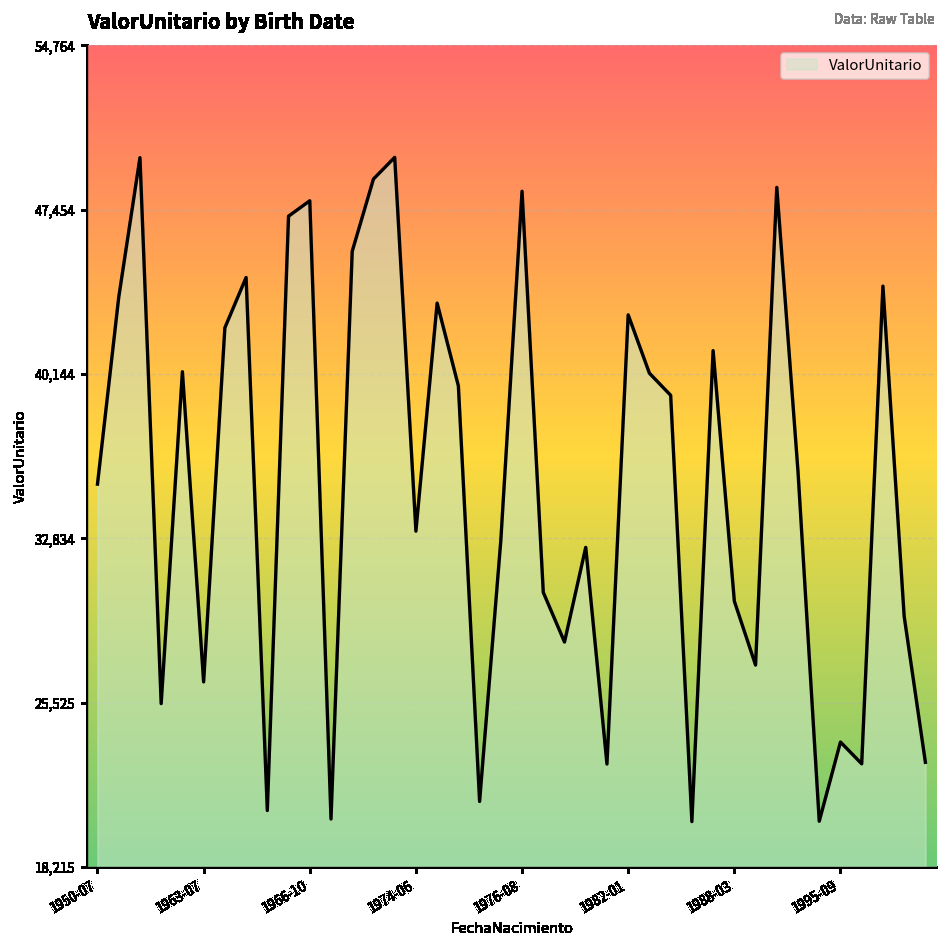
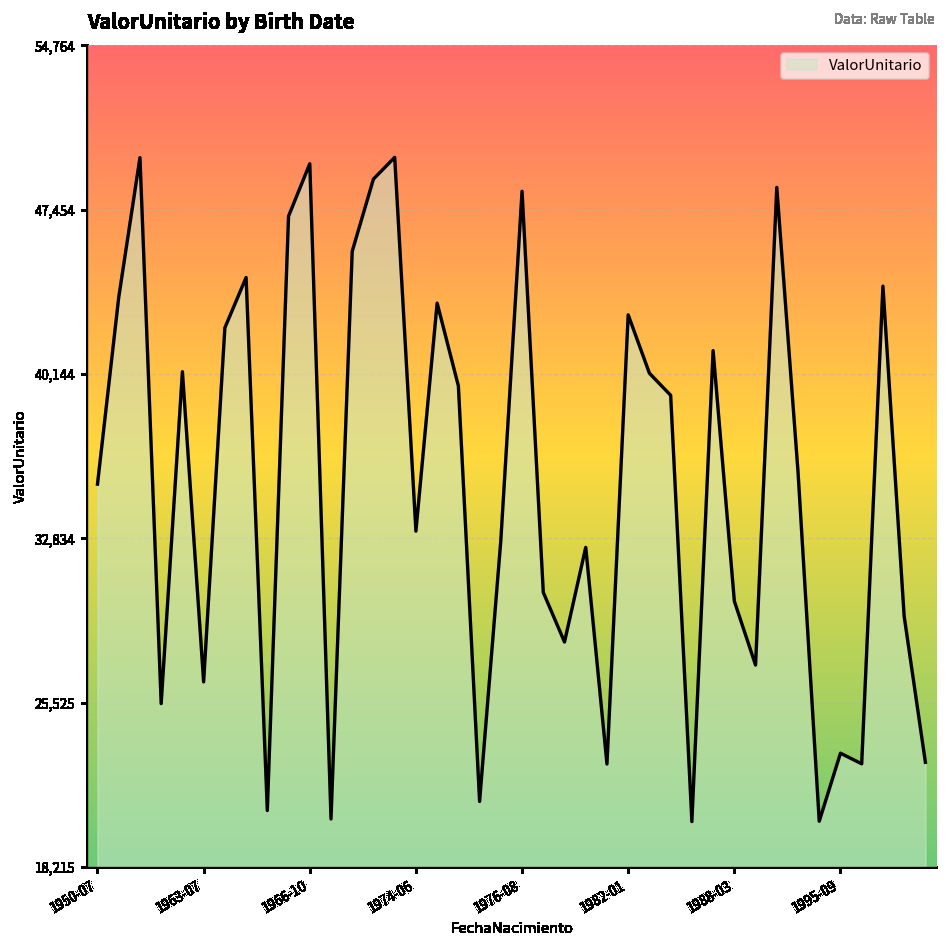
  {
    "1950-07": "35,300",
    "1963-07": "26,500",
-   "1966-10": "47,900",
+   "1966-10": "49,500",
    "1974-06": "33,200",
    "1976-08": "48,300",
    "1982-01": "42,800",
    "1988-03": "30,000",
-   "1995-09": "23,800"
+   "1995-09": "23,300"
  }
